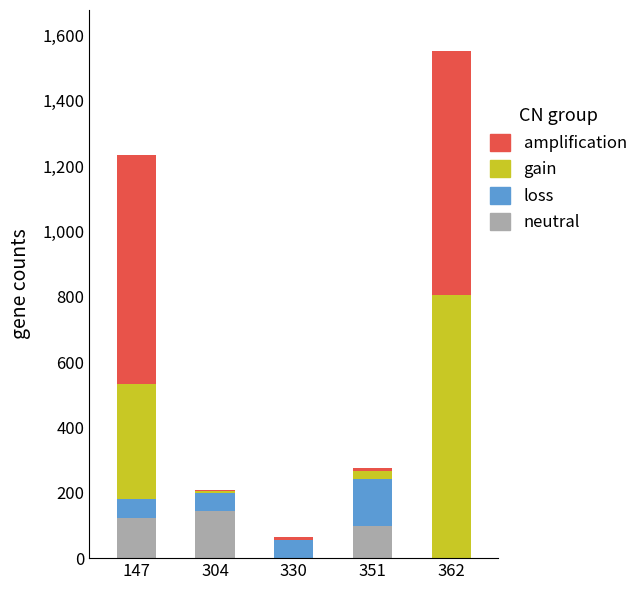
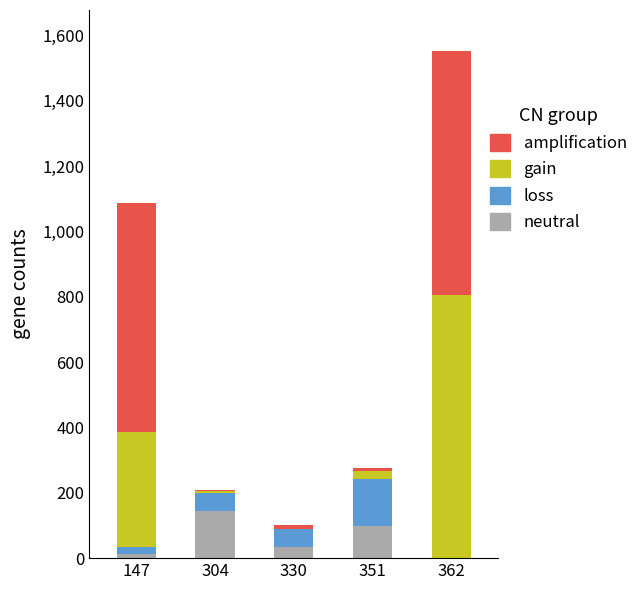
  {
    "neutral": {
-     "147": 120,
+     "147": 10,
      "304": 140,
-     "330": 0,
+     "330": 40,
      "351": 100,
      "362": 0
    },
    "loss": {
-     "147": 60,
+     "147": 20,
      "304": 60,
      "330": 50,
      "351": 140,
      "362": 0
    },
    "gain": {
      "147": 350,
      "351": 20,
      "362": 810
    },
    "amplification": {
      "147": 700,
      "330": 10,
      "351": 10,
      "362": 750
    }
  }
